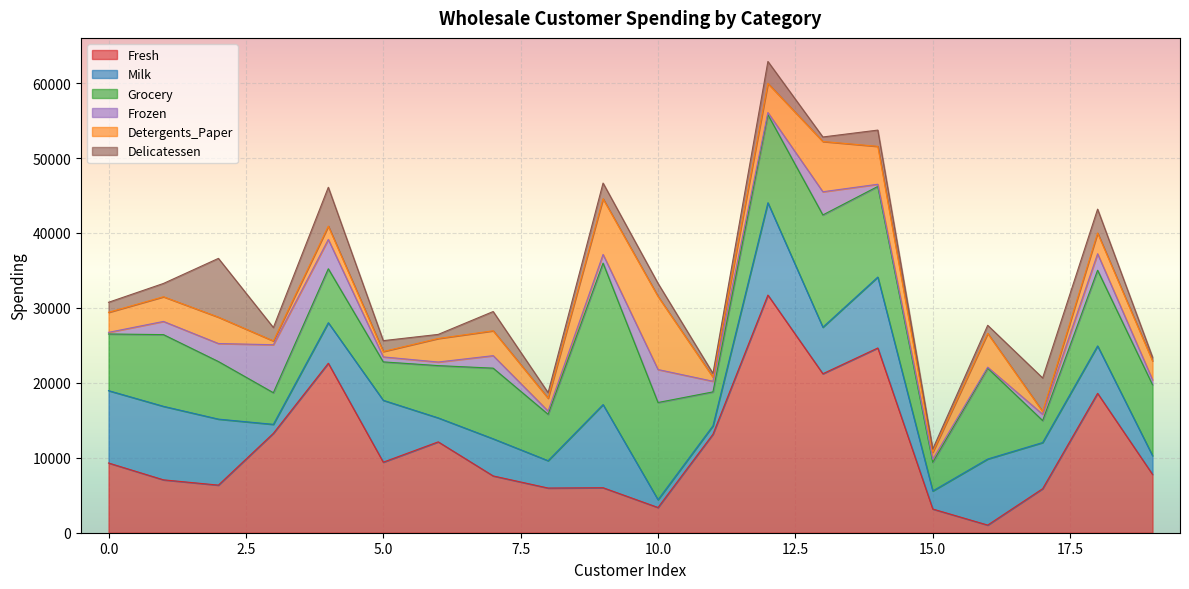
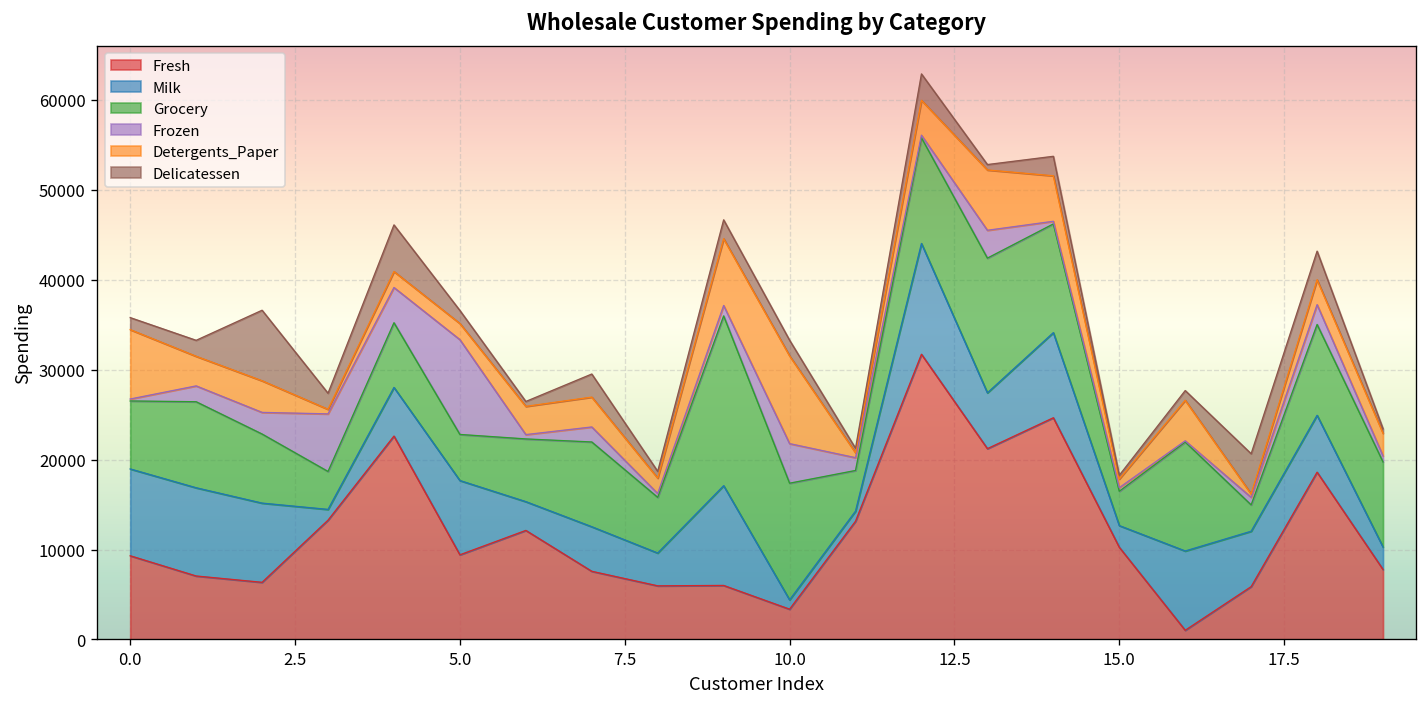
  {
    "Fresh": {
      "0.0": 9000,
      "5.0": 9000,
      "10.0": 3000,
-     "15.0": 3000
+     "15.0": 10000
    },
    "Milk": {
      "0.0": 10000,
      "5.0": 8000,
      "10.0": 1000,
      "15.0": 2000
    },
    "Grocery": {
      "5.0": 5000,
      "10.0": 13000,
      "15.0": 4000
    },
    "Frozen": {
-     "5.0": 1000,
+     "5.0": 11000,
      "10.0": 4000,
      "15.0": 0
    },
    "Detergents_Paper": {
-     "0.0": 3000,
-     "5.0": 1000,
+     "0.0": 8000,
+     "5.0": 2000,
      "10.0": 10000,
      "15.0": 1000
    },
    "Delicatessen": {
      "0.0": 1000,
      "5.0": 1000,
      "10.0": 2000,
      "15.0": 0
    }
  }
